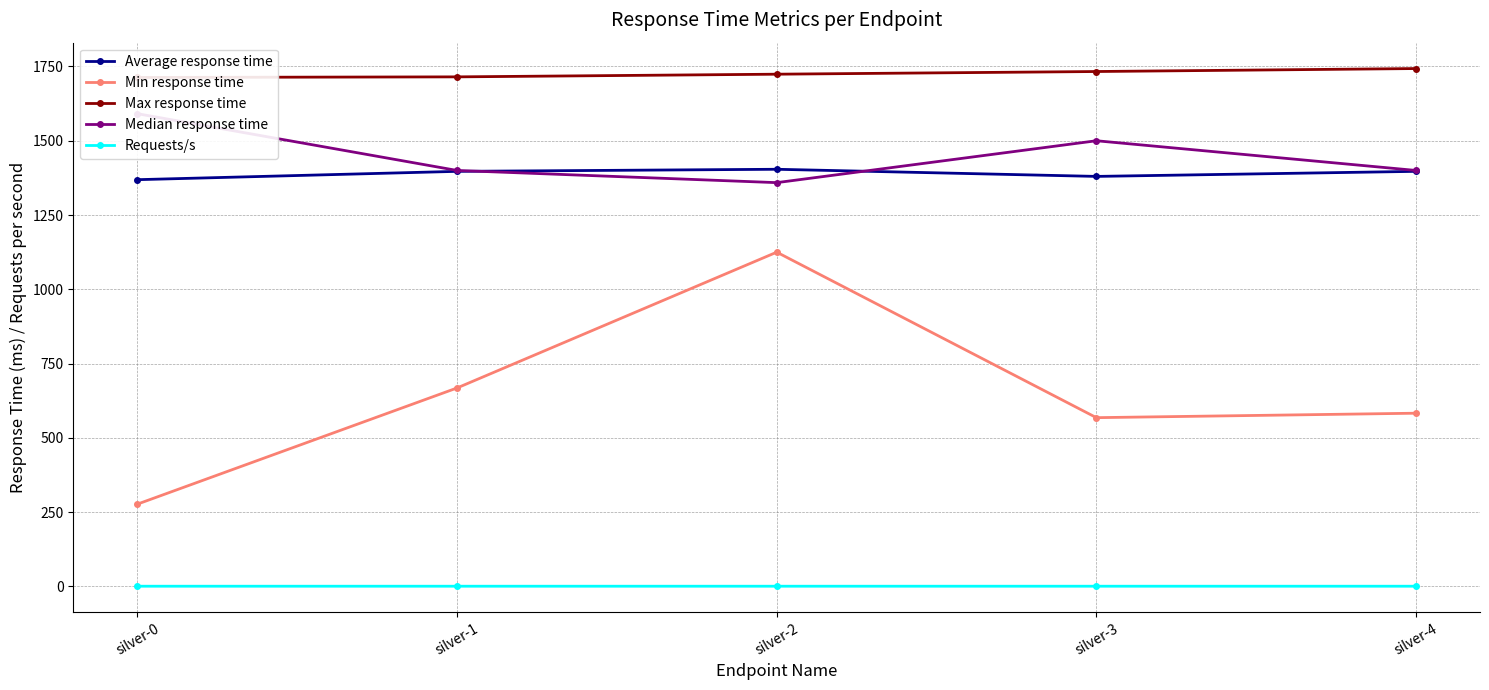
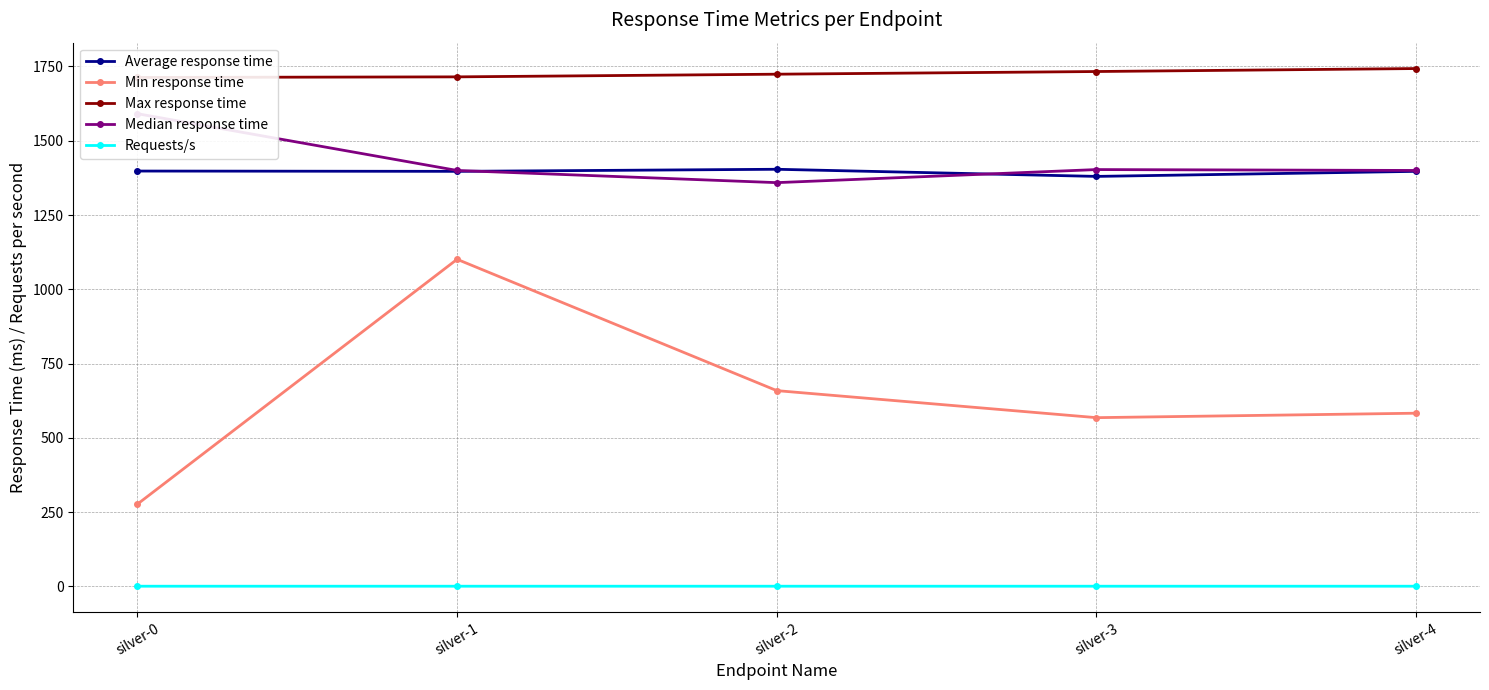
  {
    "Average response time": {
-     "silver-0": 1370,
+     "silver-0": 1400,
      "silver-2": 1400,
      "silver-3": 1380
    },
    "Min response time": {
      "silver-0": 280,
-     "silver-1": 670,
-     "silver-2": 1130,
+     "silver-1": 1100,
+     "silver-2": 660,
      "silver-3": 570,
      "silver-4": 580
    },
    "Max response time": {
      "silver-1": 1720,
      "silver-2": 1720,
      "silver-3": 1730,
      "silver-4": 1740
    },
    "Median response time": {
      "silver-2": 1360,
-     "silver-3": 1500
+     "silver-3": 1400
    },
    "Requests/s": {
      "silver-0": 0,
      "silver-1": 0,
      "silver-2": 0,
      "silver-3": 0,
      "silver-4": 0
    }
  }
